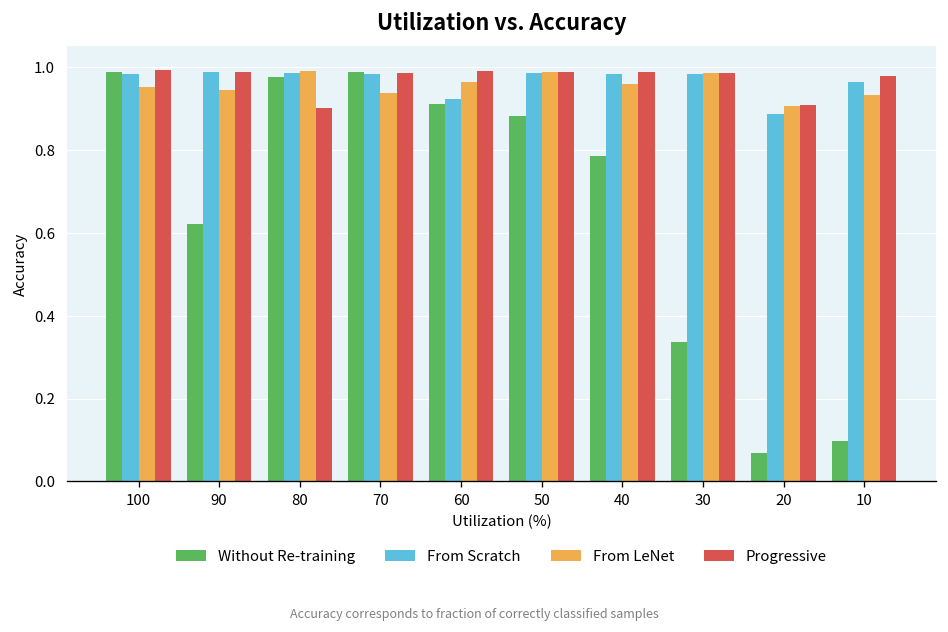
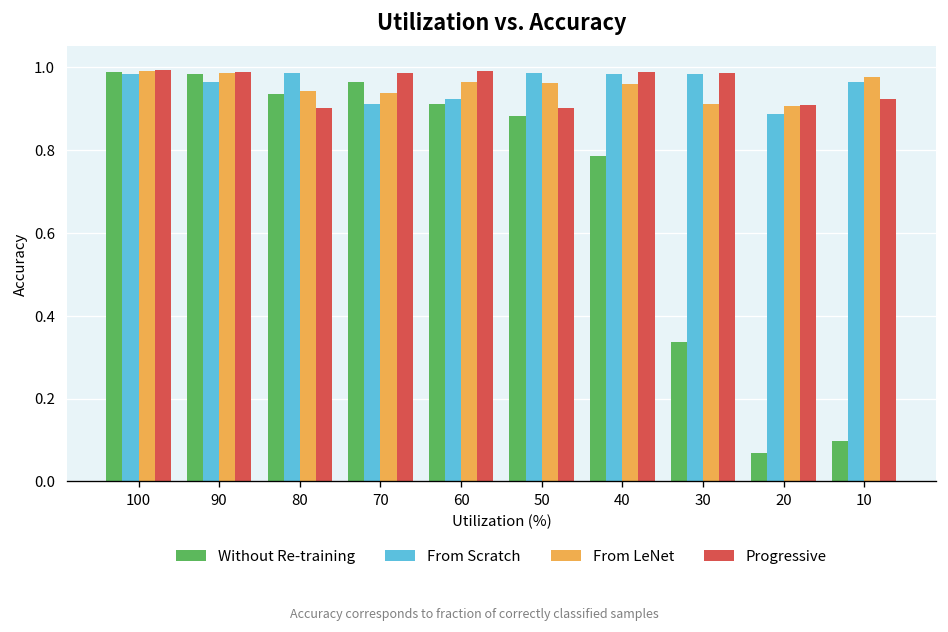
  {
    "Without Re-training": {
      "100": 0.99,
-     "90": 0.62,
-     "80": 0.98,
-     "70": 0.99,
+     "90": 0.98,
+     "80": 0.93,
+     "70": 0.96,
      "60": 0.91,
      "50": 0.88,
      "40": 0.78,
      "30": 0.34,
      "20": 0.07,
      "10": 0.10
    },
    "From Scratch": {
      "100": 0.98,
-     "90": 0.99,
+     "90": 0.96,
      "80": 0.99,
-     "70": 0.98,
+     "70": 0.91,
      "60": 0.92,
      "50": 0.99,
      "40": 0.98,
      "30": 0.98,
      "20": 0.89,
      "10": 0.96
    },
    "From LeNet": {
-     "100": 0.95,
-     "90": 0.94,
-     "80": 0.99,
+     "100": 0.99,
+     "90": 0.99,
+     "80": 0.94,
      "70": 0.94,
      "60": 0.96,
-     "50": 0.99,
+     "50": 0.96,
      "40": 0.96,
-     "30": 0.99,
+     "30": 0.91,
      "20": 0.91,
-     "10": 0.93
+     "10": 0.97
    },
    "Progressive": {
      "100": 0.99,
      "90": 0.99,
      "80": 0.90,
      "70": 0.99,
      "60": 0.99,
-     "50": 0.99,
+     "50": 0.90,
      "40": 0.99,
      "30": 0.99,
      "20": 0.91,
-     "10": 0.98
+     "10": 0.92
    }
  }
